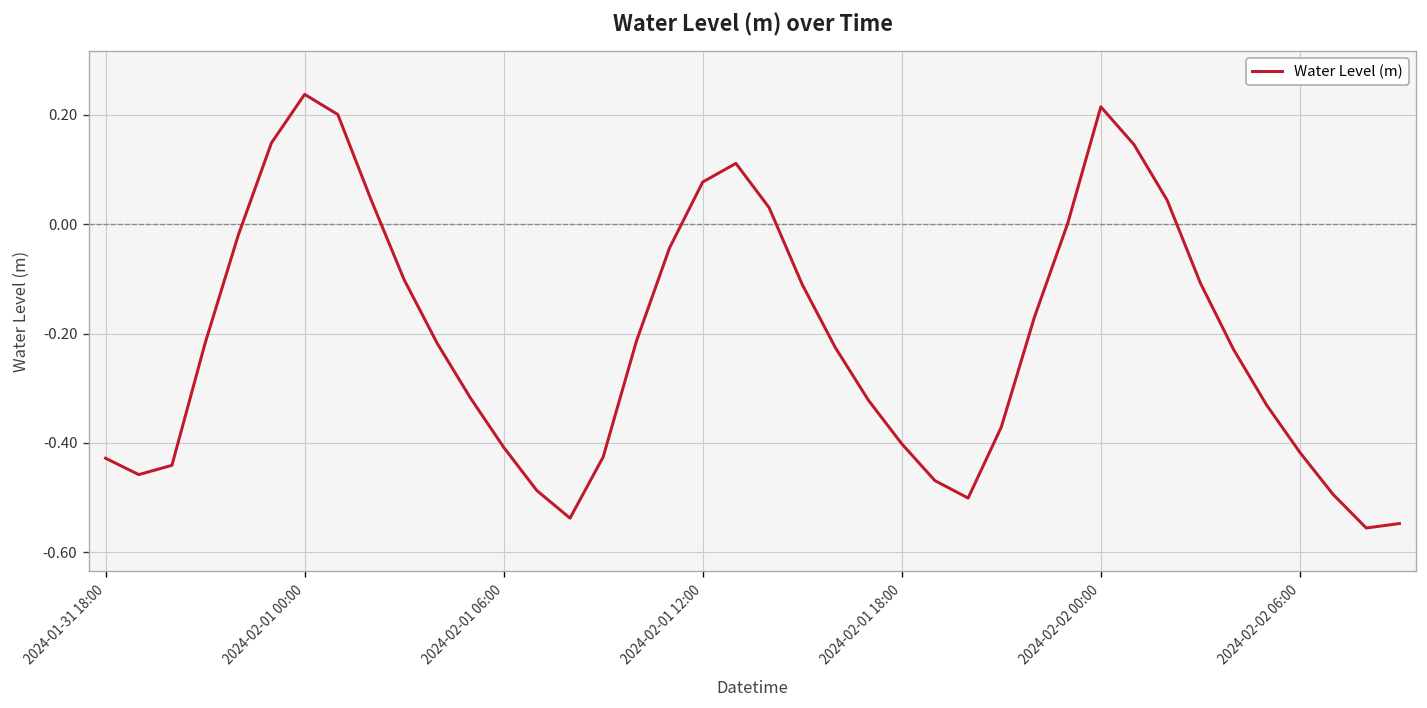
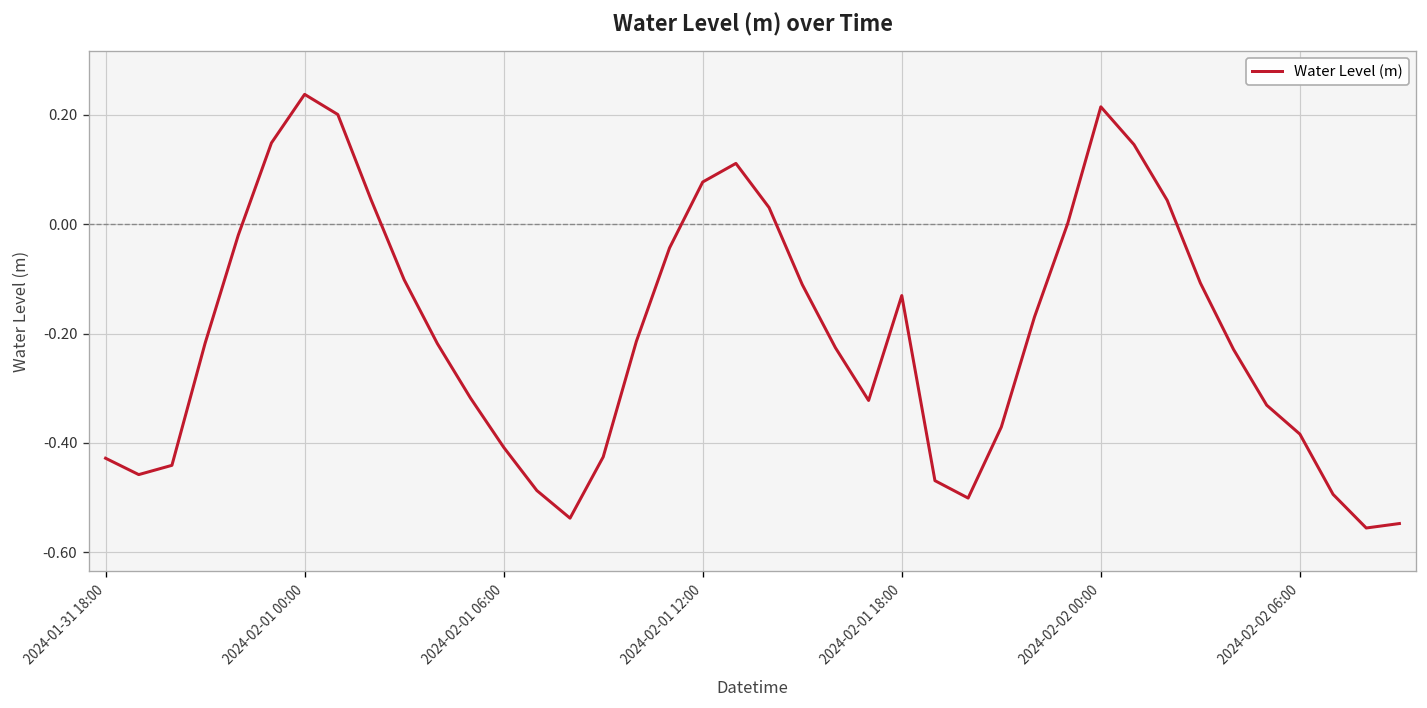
  {
    "2024-01-31 18:00": -0.43,
    "2024-02-01 00:00": 0.24,
    "2024-02-01 06:00": -0.41,
    "2024-02-01 12:00": 0.08,
-   "2024-02-01 18:00": -0.40,
+   "2024-02-01 18:00": -0.13,
    "2024-02-02 00:00": 0.21,
-   "2024-02-02 06:00": -0.42
+   "2024-02-02 06:00": -0.38
  }
